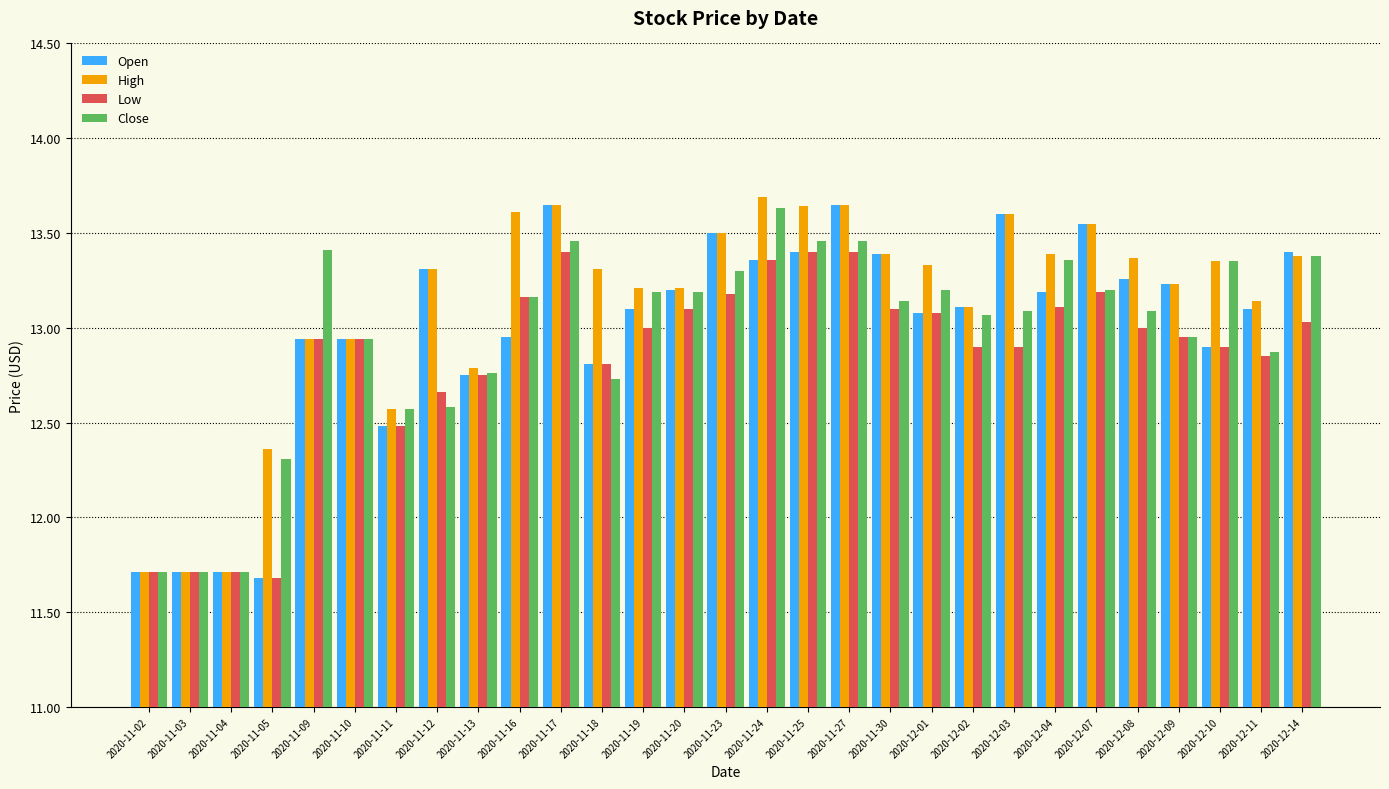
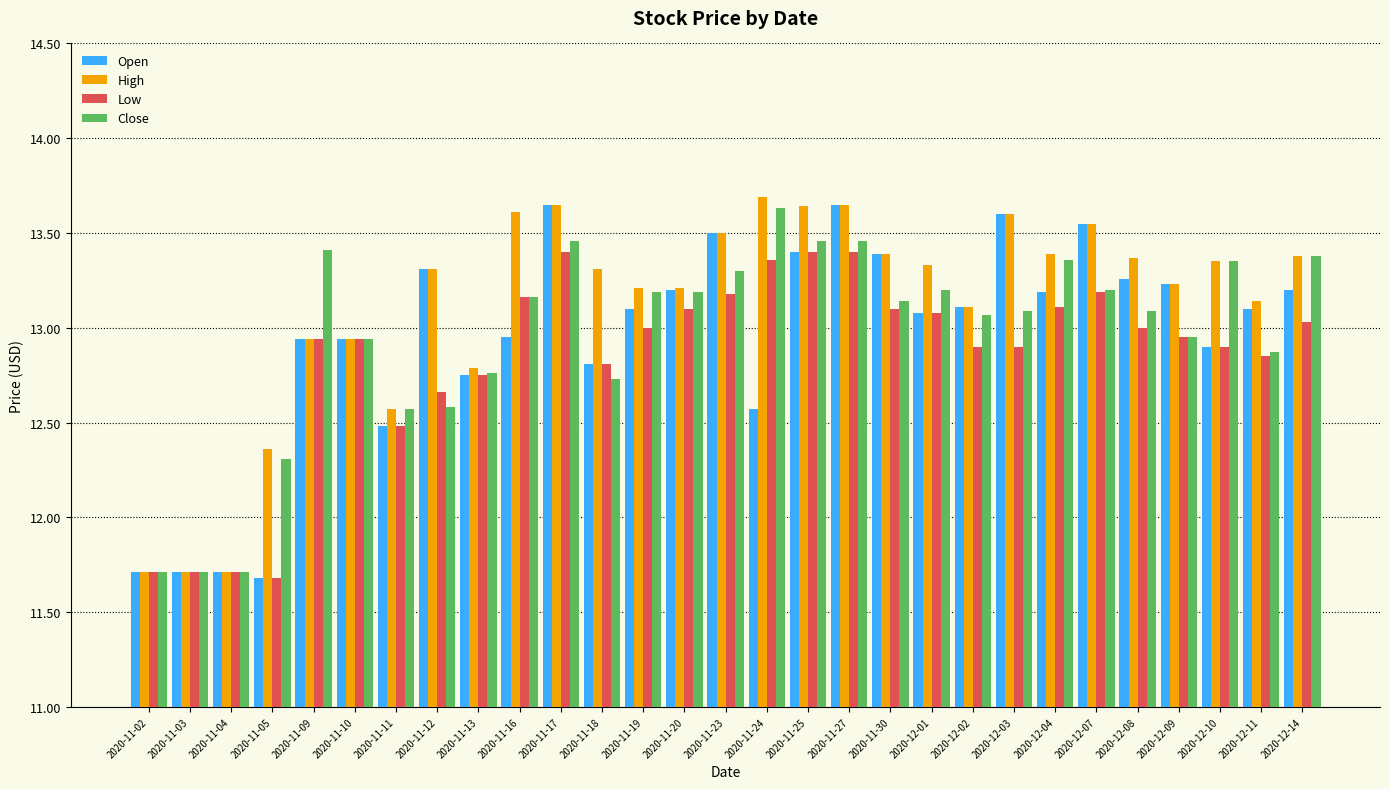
  {
    "Open": {
      "2020-11-02": 11.71,
      "2020-11-03": 11.71,
      "2020-11-04": 11.71,
      "2020-11-05": 11.68,
      "2020-11-09": 12.94,
      "2020-11-10": 12.94,
      "2020-11-11": 12.48,
      "2020-11-12": 13.31,
      "2020-11-13": 12.75,
      "2020-11-16": 12.95,
      "2020-11-17": 13.65,
      "2020-11-18": 12.81,
      "2020-11-19": 13.10,
      "2020-11-20": 13.20,
      "2020-11-23": 13.50,
-     "2020-11-24": 13.36,
+     "2020-11-24": 12.57,
      "2020-11-25": 13.40,
      "2020-11-27": 13.65,
      "2020-11-30": 13.39,
      "2020-12-01": 13.08,
      "2020-12-02": 13.11,
      "2020-12-03": 13.60,
      "2020-12-04": 13.19,
      "2020-12-07": 13.55,
      "2020-12-08": 13.26,
      "2020-12-09": 13.23,
      "2020-12-10": 12.90,
      "2020-12-11": 13.10,
-     "2020-12-14": 13.4
+     "2020-12-14": 13.2
    },
    "High": {
      "2020-11-02": 11.71,
      "2020-11-03": 11.71,
      "2020-11-04": 11.71,
      "2020-11-05": 12.36,
      "2020-11-09": 12.94,
      "2020-11-10": 12.94,
      "2020-11-11": 12.57,
      "2020-11-12": 13.31,
      "2020-11-13": 12.79,
      "2020-11-16": 13.61,
      "2020-11-17": 13.65,
      "2020-11-18": 13.31,
      "2020-11-19": 13.21,
      "2020-11-20": 13.21,
      "2020-11-23": 13.50,
      "2020-11-24": 13.69,
      "2020-11-25": 13.64,
      "2020-11-27": 13.65,
      "2020-11-30": 13.39,
      "2020-12-01": 13.33,
      "2020-12-02": 13.11,
      "2020-12-03": 13.60,
      "2020-12-04": 13.39,
      "2020-12-07": 13.55,
      "2020-12-08": 13.37,
      "2020-12-09": 13.23,
      "2020-12-10": 13.35,
      "2020-12-11": 13.14,
      "2020-12-14": 13.38
    },
    "Low": {
      "2020-11-02": 11.71,
      "2020-11-03": 11.71,
      "2020-11-04": 11.71,
      "2020-11-05": 11.68,
      "2020-11-09": 12.94,
      "2020-11-10": 12.94,
      "2020-11-11": 12.48,
      "2020-11-12": 12.66,
      "2020-11-13": 12.75,
      "2020-11-16": 13.17,
      "2020-11-17": 13.40,
      "2020-11-18": 12.81,
      "2020-11-19": 13.00,
      "2020-11-20": 13.10,
      "2020-11-23": 13.18,
      "2020-11-24": 13.36,
      "2020-11-25": 13.40,
      "2020-11-27": 13.40,
      "2020-11-30": 13.10,
      "2020-12-01": 13.08,
      "2020-12-02": 12.90,
      "2020-12-03": 12.90,
      "2020-12-04": 13.11,
      "2020-12-07": 13.19,
      "2020-12-08": 13.00,
      "2020-12-09": 12.95,
      "2020-12-10": 12.90,
      "2020-12-11": 12.85,
      "2020-12-14": 13.03
    },
    "Close": {
      "2020-11-02": 11.71,
      "2020-11-03": 11.71,
      "2020-11-04": 11.71,
      "2020-11-05": 12.31,
      "2020-11-09": 13.41,
      "2020-11-10": 12.94,
      "2020-11-11": 12.57,
      "2020-11-12": 12.58,
      "2020-11-13": 12.76,
      "2020-11-16": 13.17,
      "2020-11-17": 13.46,
      "2020-11-18": 12.73,
      "2020-11-19": 13.19,
      "2020-11-20": 13.19,
      "2020-11-23": 13.30,
      "2020-11-24": 13.63,
      "2020-11-25": 13.46,
      "2020-11-27": 13.46,
      "2020-11-30": 13.14,
      "2020-12-01": 13.20,
      "2020-12-02": 13.07,
      "2020-12-03": 13.09,
      "2020-12-04": 13.36,
      "2020-12-07": 13.20,
      "2020-12-08": 13.09,
      "2020-12-09": 12.95,
      "2020-12-10": 13.35,
      "2020-12-11": 12.87,
      "2020-12-14": 13.38
    }
  }
